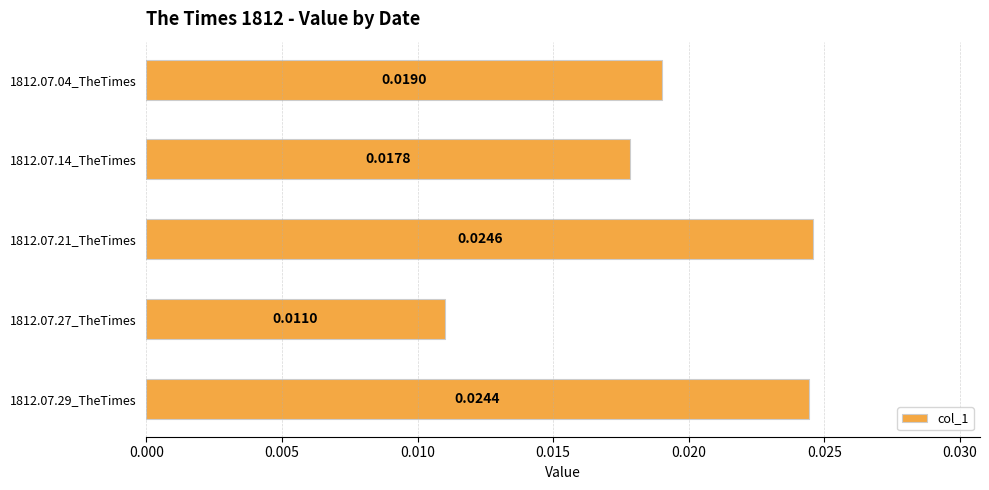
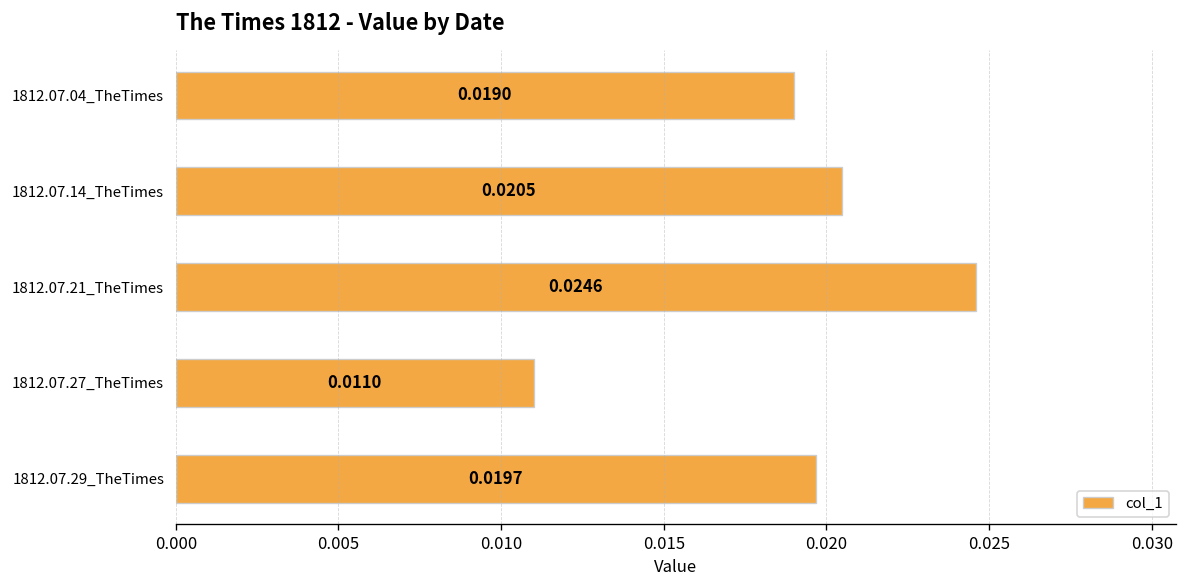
  {
    "1812.07.04_TheTimes": 0.0190,
-   "1812.07.14_TheTimes": 0.0178,
+   "1812.07.14_TheTimes": 0.0205,
    "1812.07.21_TheTimes": 0.0246,
    "1812.07.27_TheTimes": 0.0110,
-   "1812.07.29_TheTimes": 0.0244
+   "1812.07.29_TheTimes": 0.0197
  }
